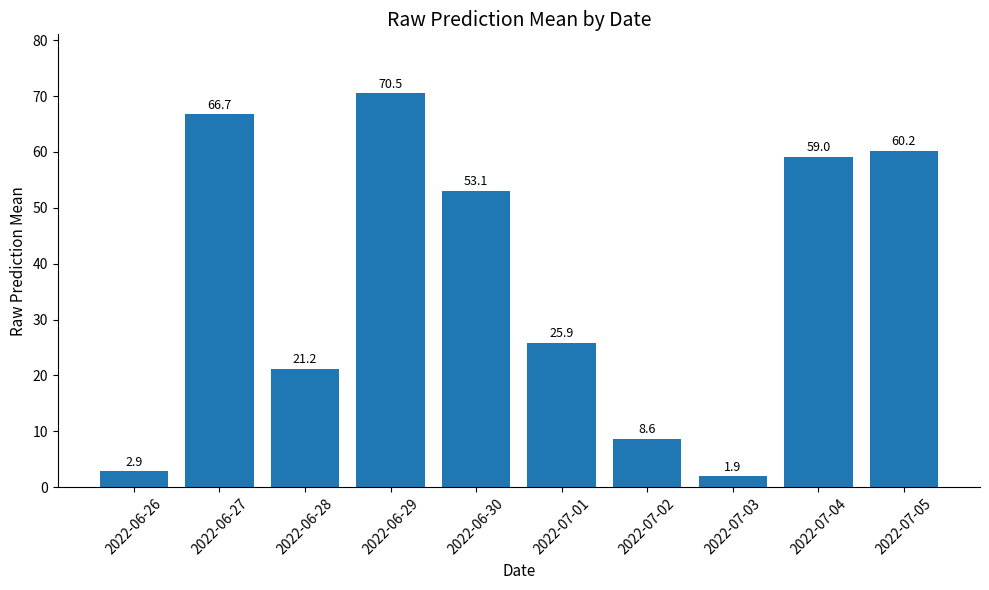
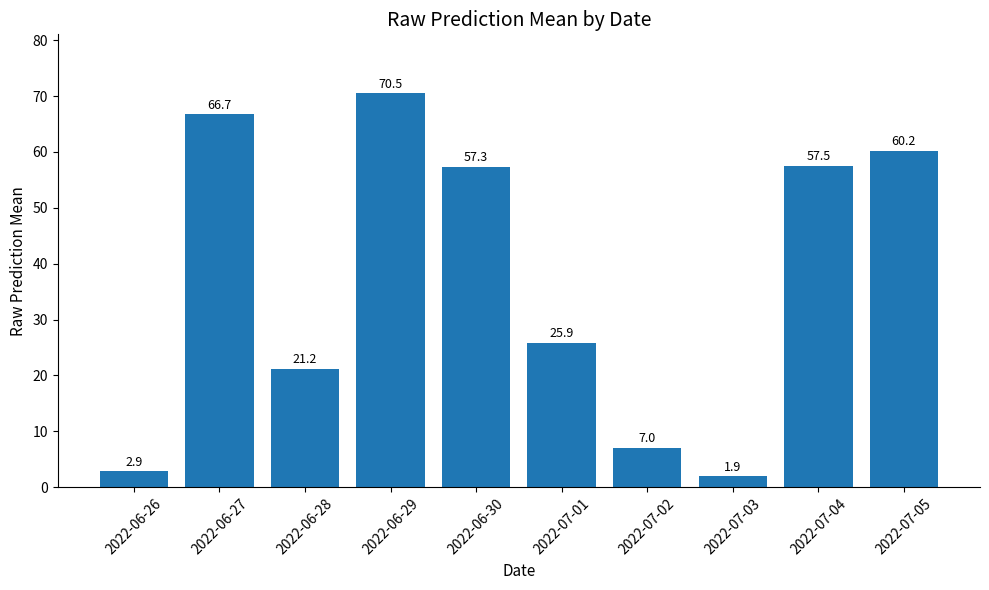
  {
    "2022-06-26": 2.9,
    "2022-06-27": 66.7,
    "2022-06-28": 21.2,
    "2022-06-29": 70.5,
-   "2022-06-30": 53.1,
+   "2022-06-30": 57.3,
    "2022-07-01": 25.9,
-   "2022-07-02": 8.6,
+   "2022-07-02": 7.0,
    "2022-07-03": 1.9,
-   "2022-07-04": 59.0,
+   "2022-07-04": 57.5,
    "2022-07-05": 60.2
  }
